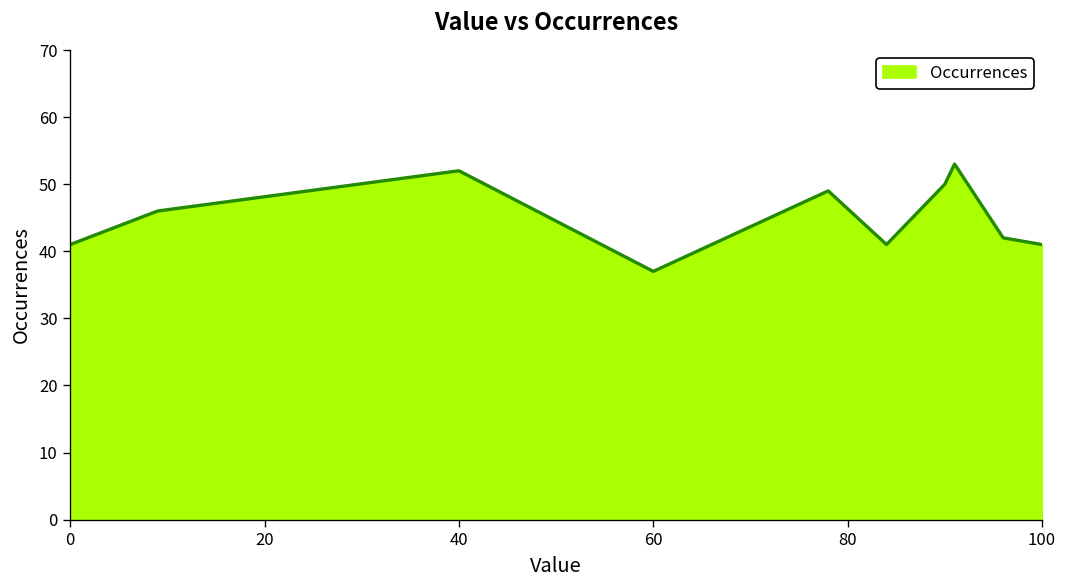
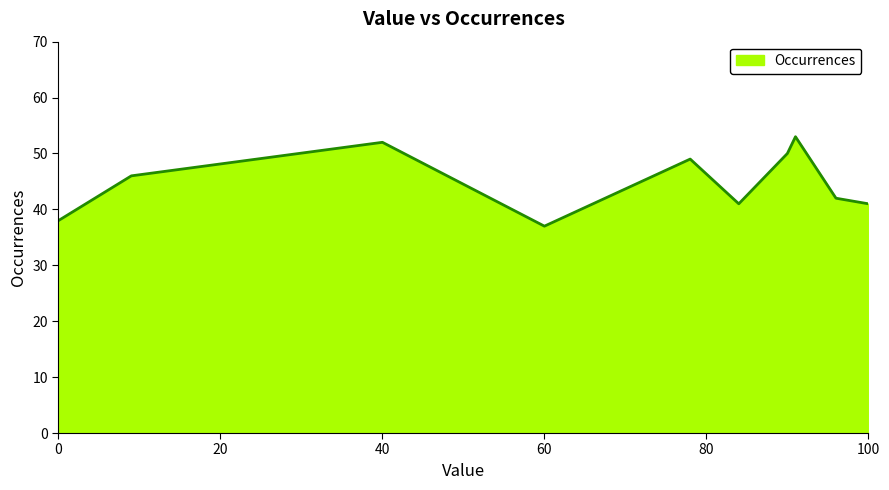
  {
-   "0": 41,
+   "0": 38,
    "40": 52,
    "60": 37,
    "100": 41
  }
